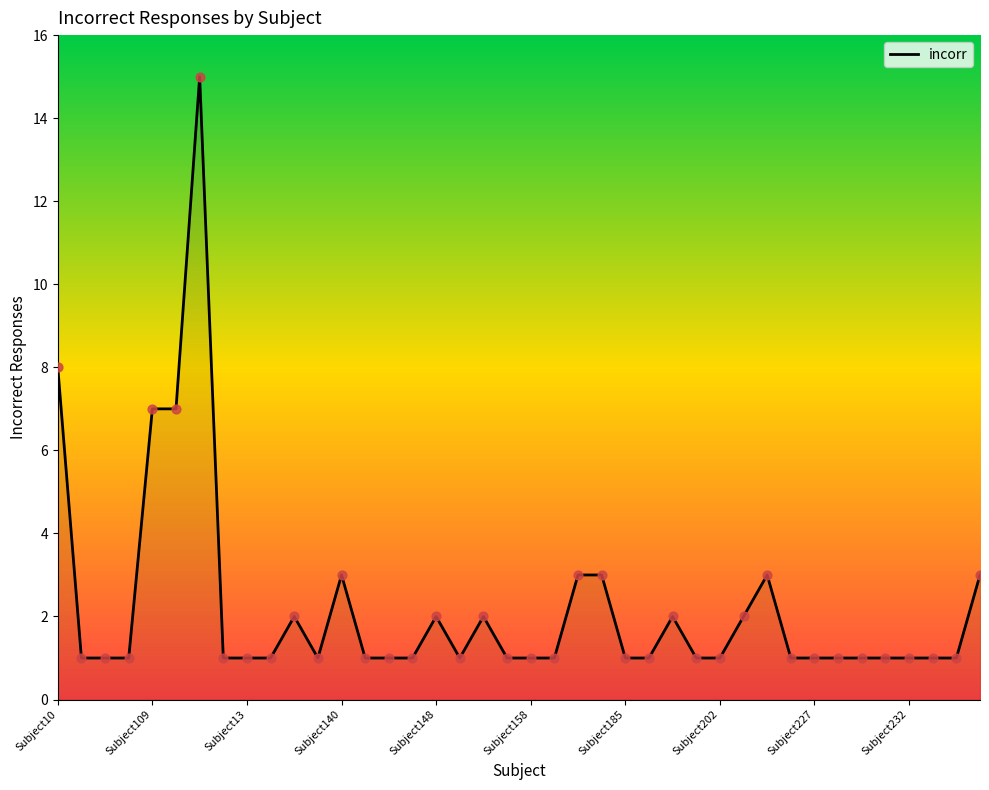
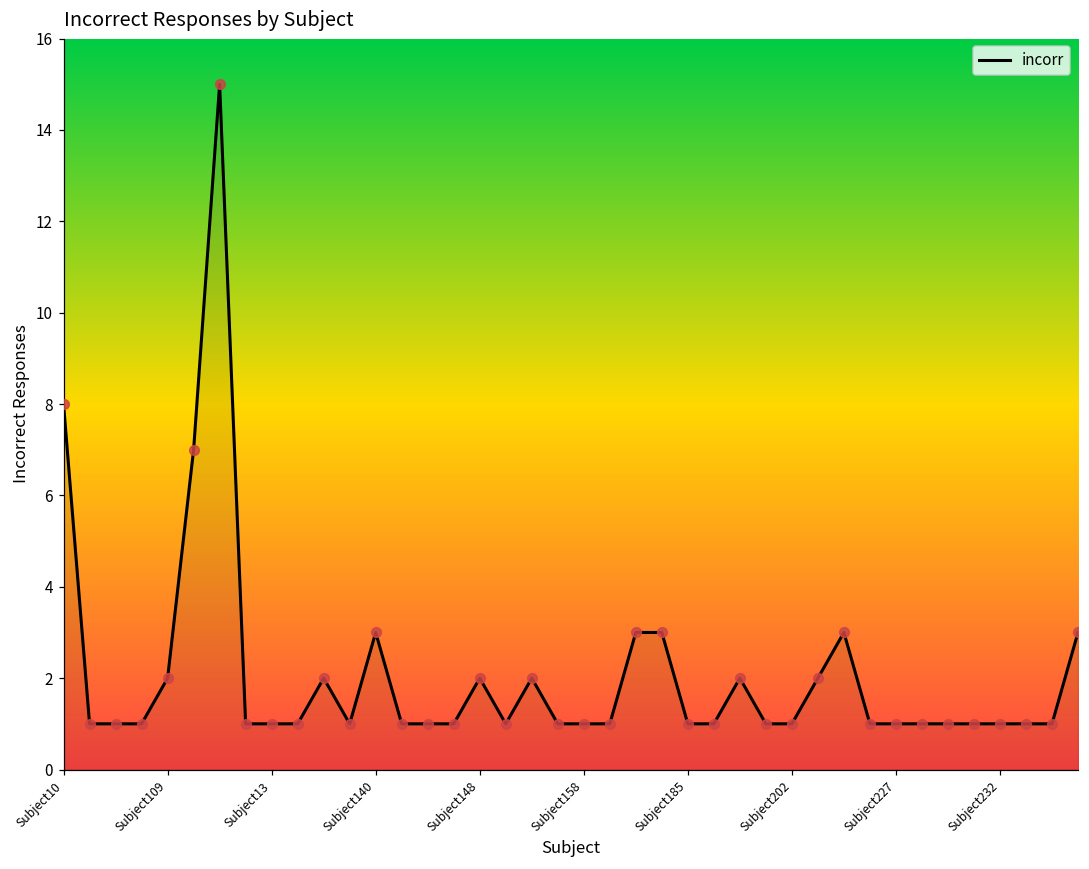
  {
    "Subject10": 8,
-   "Subject109": 7,
+   "Subject109": 2,
    "Subject13": 1,
    "Subject140": 3,
    "Subject148": 2,
    "Subject158": 1,
    "Subject185": 1,
    "Subject202": 1,
    "Subject227": 1,
    "Subject232": 1
  }
